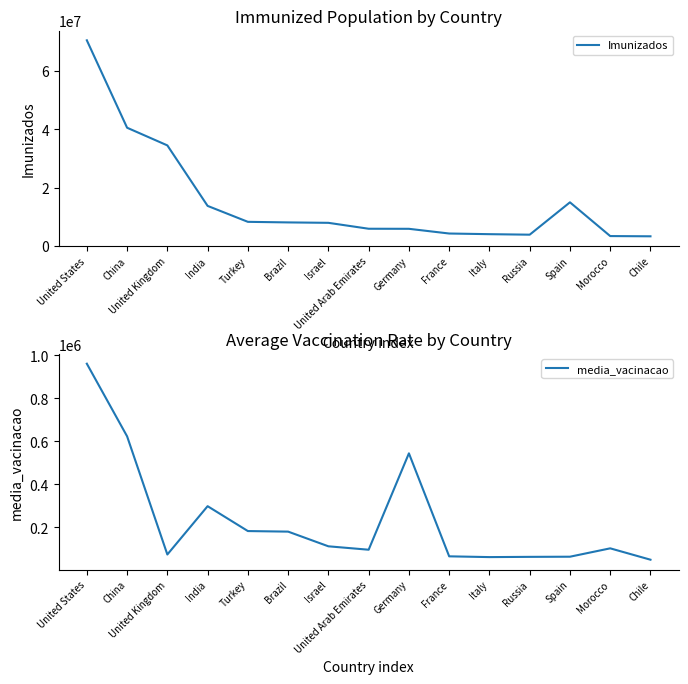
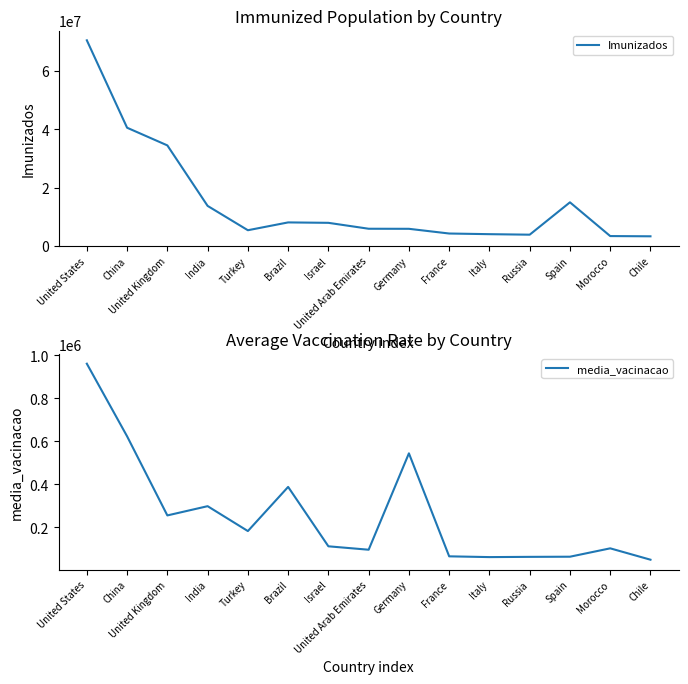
  {
    "Immunized Population by Country": {
      "United States": 70000000,
      "China": 41000000,
      "United Kingdom": 34000000,
      "India": 14000000,
-     "Turkey": 8000000,
+     "Turkey": 5000000,
      "Brazil": 8000000,
      "Israel": 8000000,
      "United Arab Emirates": 6000000,
      "Germany": 6000000,
      "France": 4000000,
      "Italy": 4000000,
      "Russia": 4000000,
      "Spain": 15000000,
      "Morocco": 3000000,
      "Chile": 3000000
    },
    "Average Vaccination Rate by Country": {
      "United States": 960000,
      "China": 620000,
-     "United Kingdom": 70000,
+     "United Kingdom": 260000,
      "India": 300000,
      "Turkey": 180000,
-     "Brazil": 180000,
+     "Brazil": 390000,
      "Israel": 110000,
      "United Arab Emirates": 100000,
      "Germany": 540000,
      "France": 70000,
      "Italy": 60000,
      "Russia": 60000,
      "Spain": 60000,
      "Morocco": 100000,
      "Chile": 50000
    }
  }
